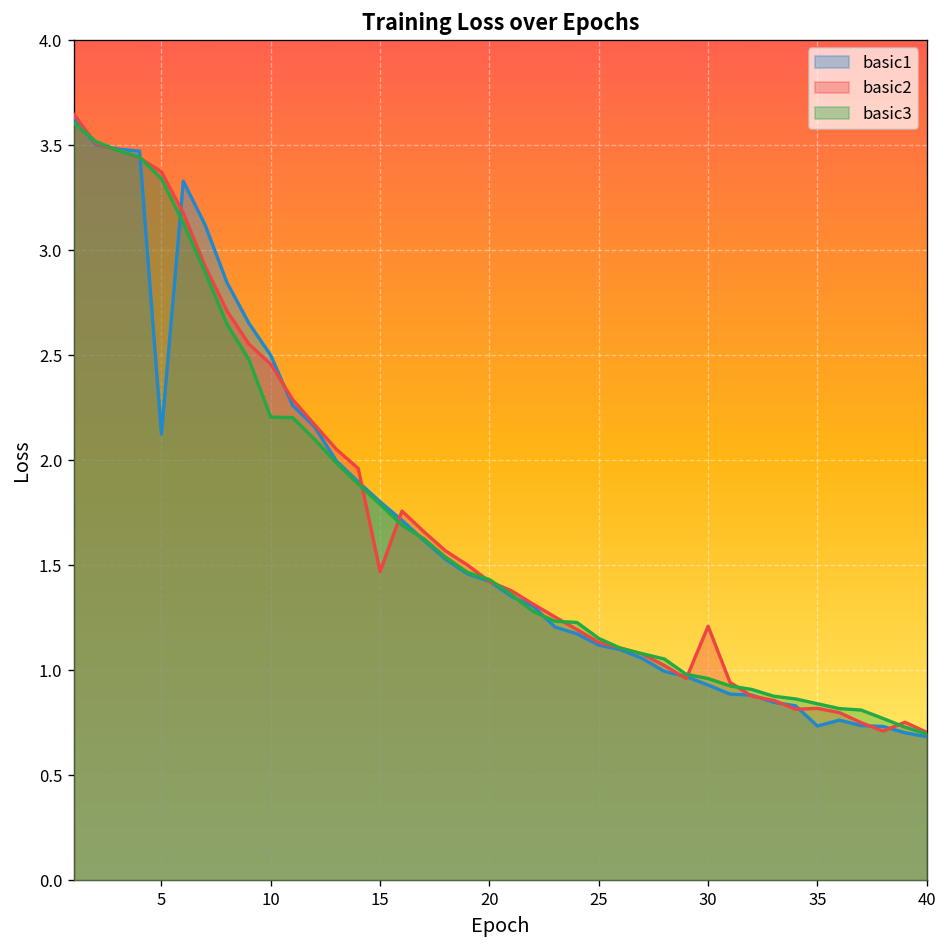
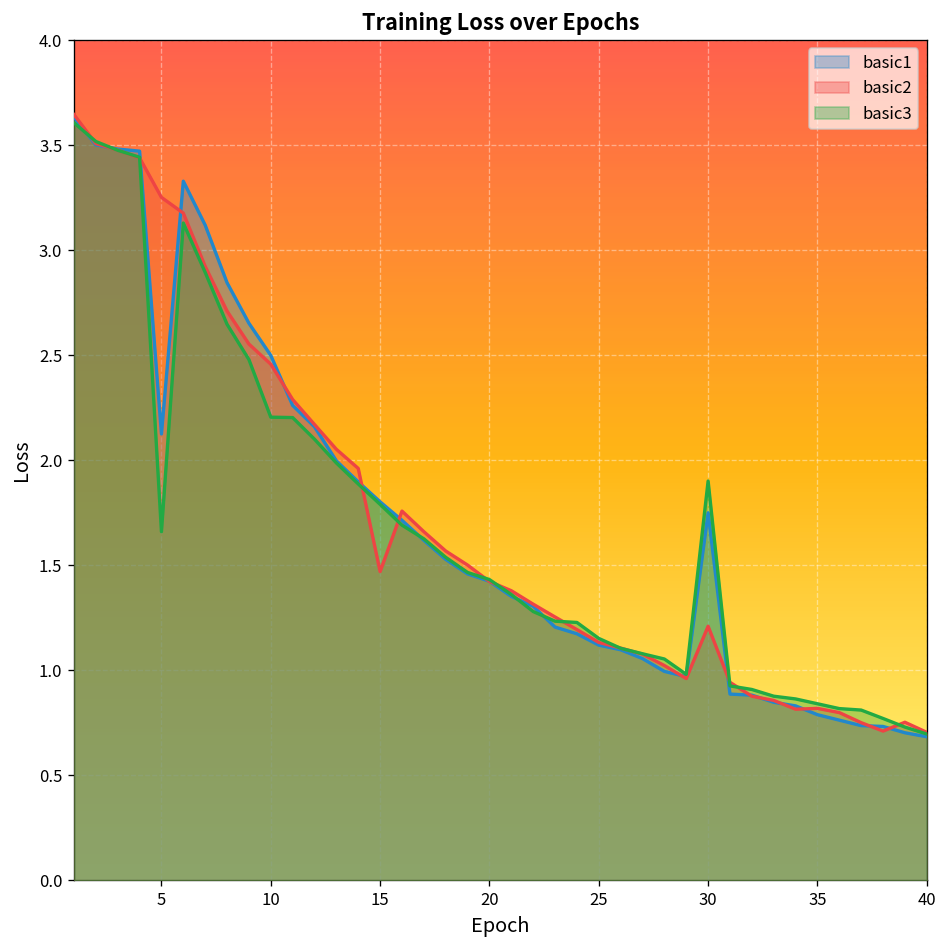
  {
    "basic1": {
      "5": 2.13,
      "10": 2.50,
-     "30": 0.93,
-     "35": 0.74
+     "30": 1.75,
+     "35": 0.79
    },
    "basic2": {
-     "5": 3.37,
+     "5": 3.25,
      "10": 2.46,
      "15": 1.47,
      "30": 1.21,
      "35": 0.82
    },
    "basic3": {
-     "5": 3.34,
+     "5": 1.66,
      "10": 2.21,
      "25": 1.15,
-     "30": 0.96,
+     "30": 1.90,
      "35": 0.84
    }
  }
